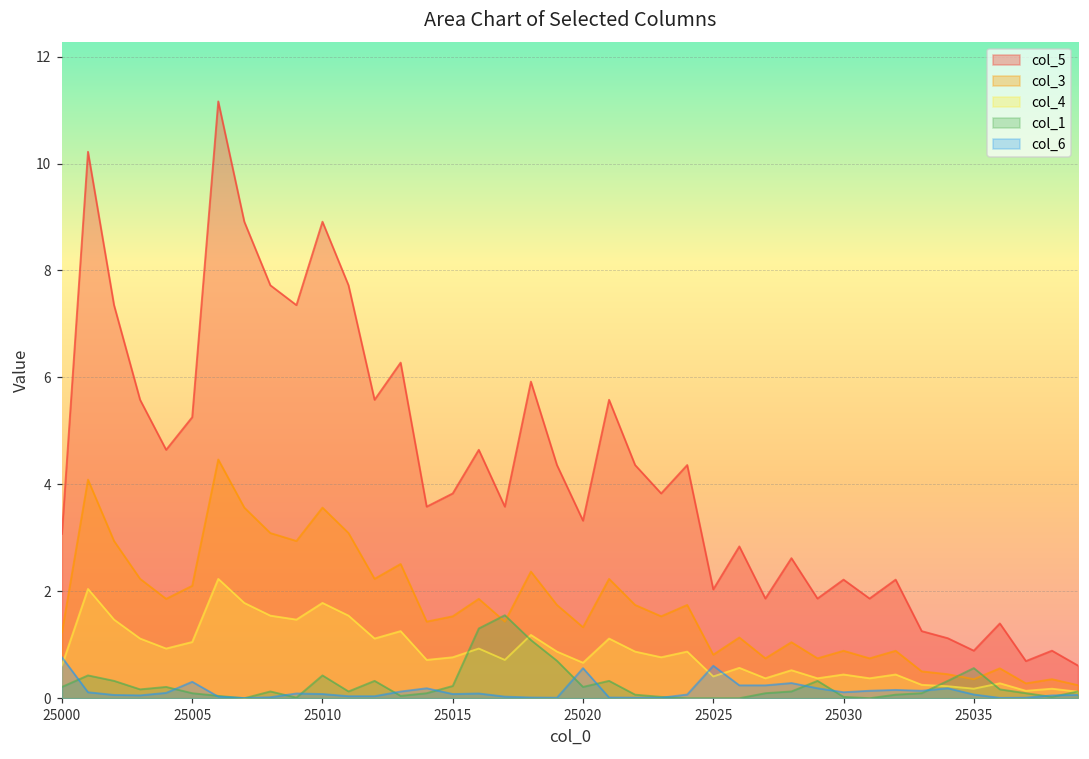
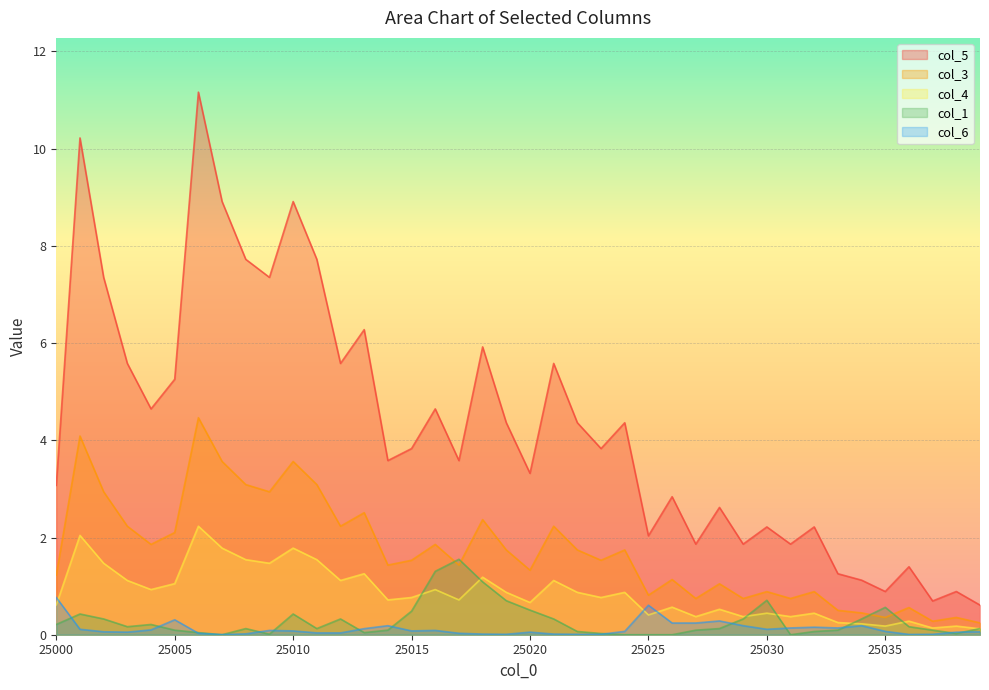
  {
    "col_1": {
      "25000": 0.2,
      "25005": 0.1,
      "25010": 0.4,
-     "25015": 0.2,
-     "25020": 0.2,
+     "25015": 0.5,
+     "25020": 0.5,
      "25025": 0.0,
-     "25030": 0.0,
+     "25030": 0.7,
      "25035": 0.6
    },
    "col_6": {
      "25000": 0.8,
      "25005": 0.3,
      "25010": 0.1,
      "25015": 0.1,
-     "25020": 0.6,
+     "25020": 0.1,
      "25025": 0.6,
      "25030": 0.1,
      "25035": 0.1
    }
  }
